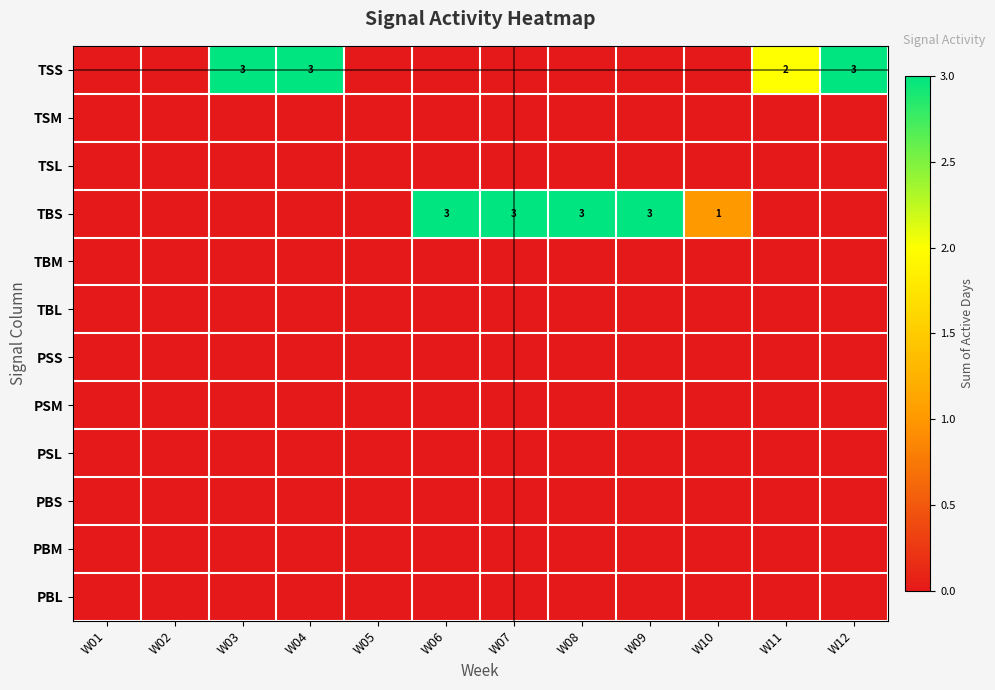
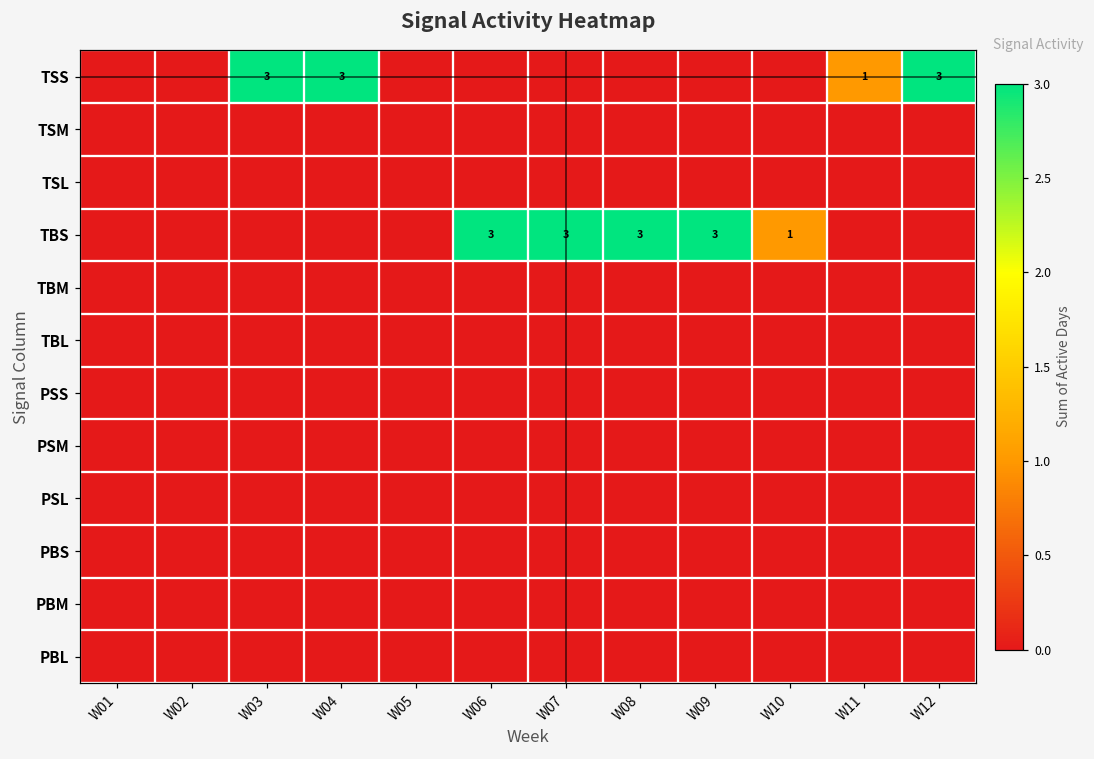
  {
    "TSS": {
      "W03": 3,
      "W04": 3,
-     "W11": 2,
+     "W11": 1,
      "W12": 3
    },
    "TBS": {
      "W06": 3,
      "W07": 3,
      "W08": 3,
      "W09": 3,
      "W10": 1
    }
  }
